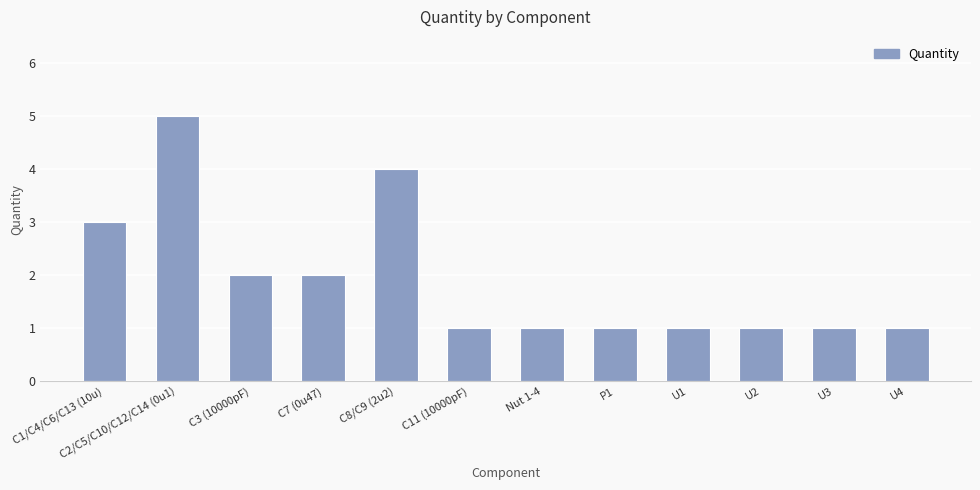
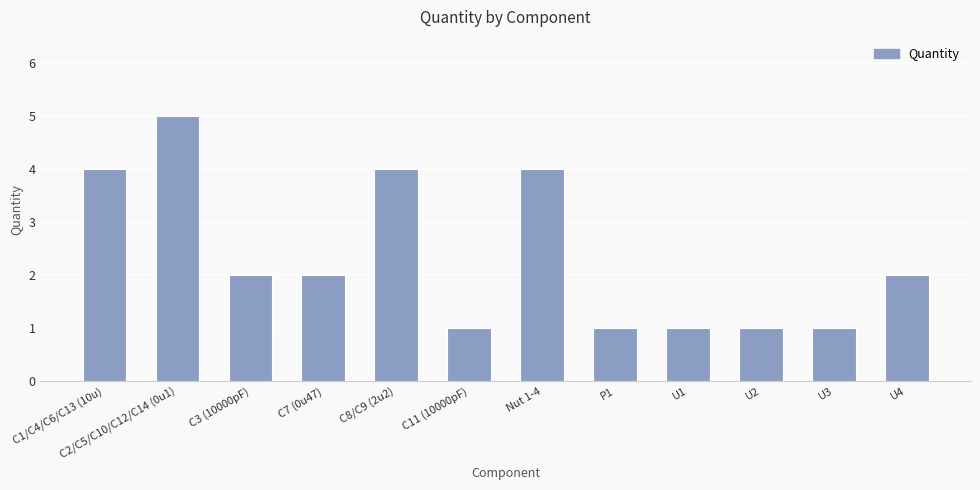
  {
-   "C1/C4/C6/C13 (10u)": 3,
+   "C1/C4/C6/C13 (10u)": 4,
    "C2/C5/C10/C12/C14 (0u1)": 5,
    "C3 (10000pF)": 2,
    "C7 (0u47)": 2,
    "C8/C9 (2u2)": 4,
    "C11 (10000pF)": 1,
-   "Nut 1-4": 1,
+   "Nut 1-4": 4,
    "P1": 1,
    "U1": 1,
    "U2": 1,
    "U3": 1,
-   "U4": 1
+   "U4": 2
  }
